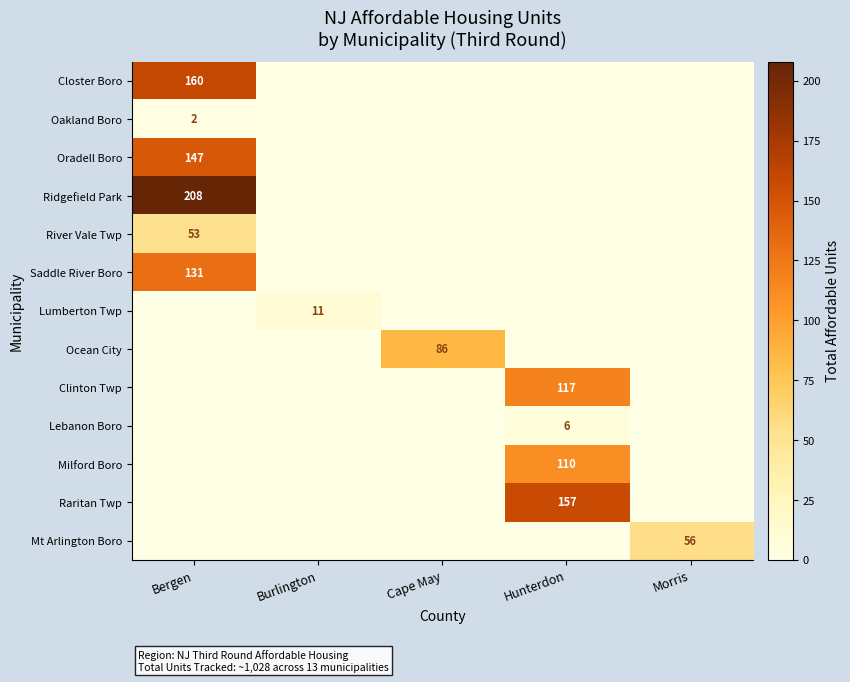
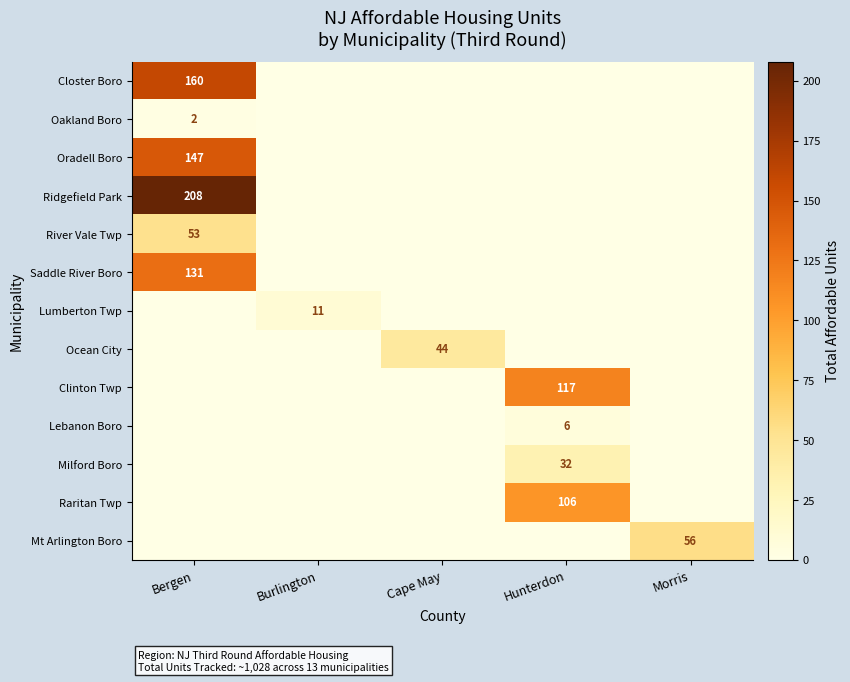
  {
    "Closter Boro": {
      "Bergen": 160
    },
    "Oakland Boro": {
      "Bergen": 2
    },
    "Oradell Boro": {
      "Bergen": 147
    },
    "Ridgefield Park": {
      "Bergen": 208
    },
    "River Vale Twp": {
      "Bergen": 53
    },
    "Saddle River Boro": {
      "Bergen": 131
    },
    "Lumberton Twp": {
      "Burlington": 11
    },
    "Ocean City": {
-     "Cape May": 86
+     "Cape May": 44
    },
    "Clinton Twp": {
      "Hunterdon": 117
    },
    "Lebanon Boro": {
      "Hunterdon": 6
    },
    "Milford Boro": {
-     "Hunterdon": 110
+     "Hunterdon": 32
    },
    "Raritan Twp": {
-     "Hunterdon": 157
+     "Hunterdon": 106
    },
    "Mt Arlington Boro": {
      "Morris": 56
    }
  }
